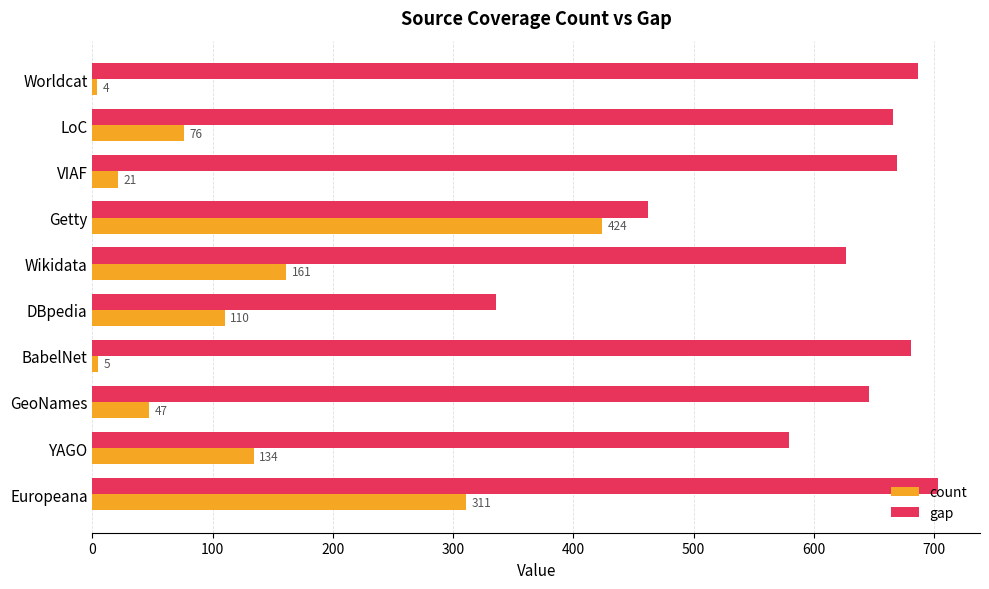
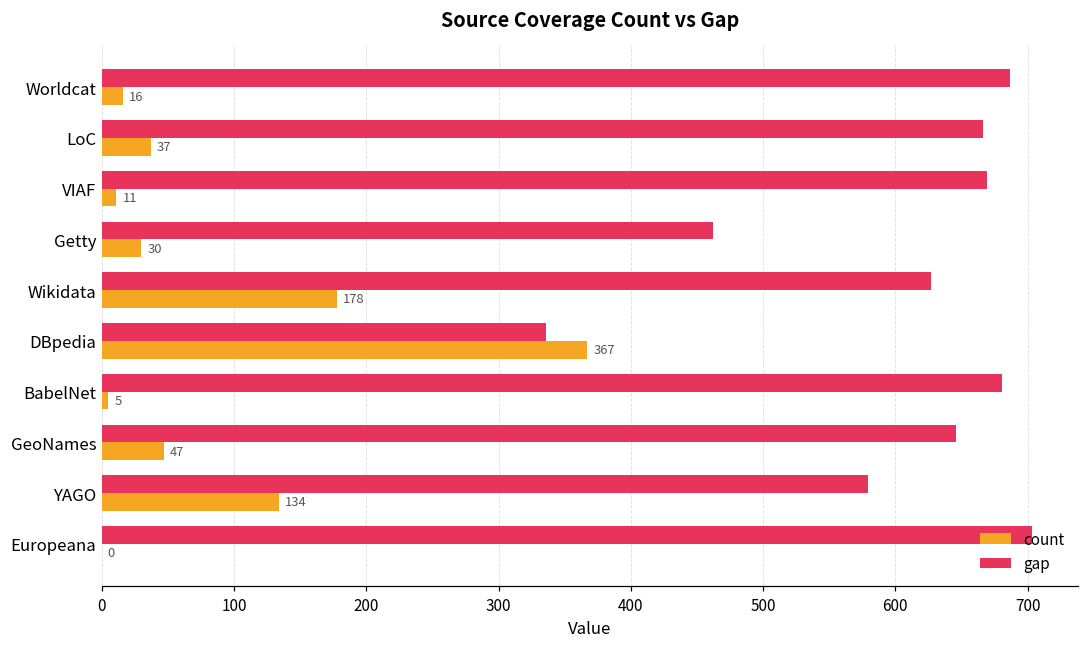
  {
    "count": {
-     "Worldcat": 4,
-     "LoC": 76,
-     "VIAF": 21,
-     "Getty": 424,
-     "Wikidata": 161,
-     "DBpedia": 110,
+     "Worldcat": 16,
+     "LoC": 37,
+     "VIAF": 11,
+     "Getty": 30,
+     "Wikidata": 178,
+     "DBpedia": 367,
      "BabelNet": 5,
      "GeoNames": 47,
      "YAGO": 134,
-     "Europeana": 311
+     "Europeana": 0
    },
    "gap": {
      "Worldcat": 687,
      "LoC": 666,
      "VIAF": 669,
      "Getty": 462,
      "Wikidata": 627,
      "DBpedia": 336,
      "BabelNet": 681,
      "GeoNames": 646,
      "YAGO": 579,
      "Europeana": 703
    }
  }
